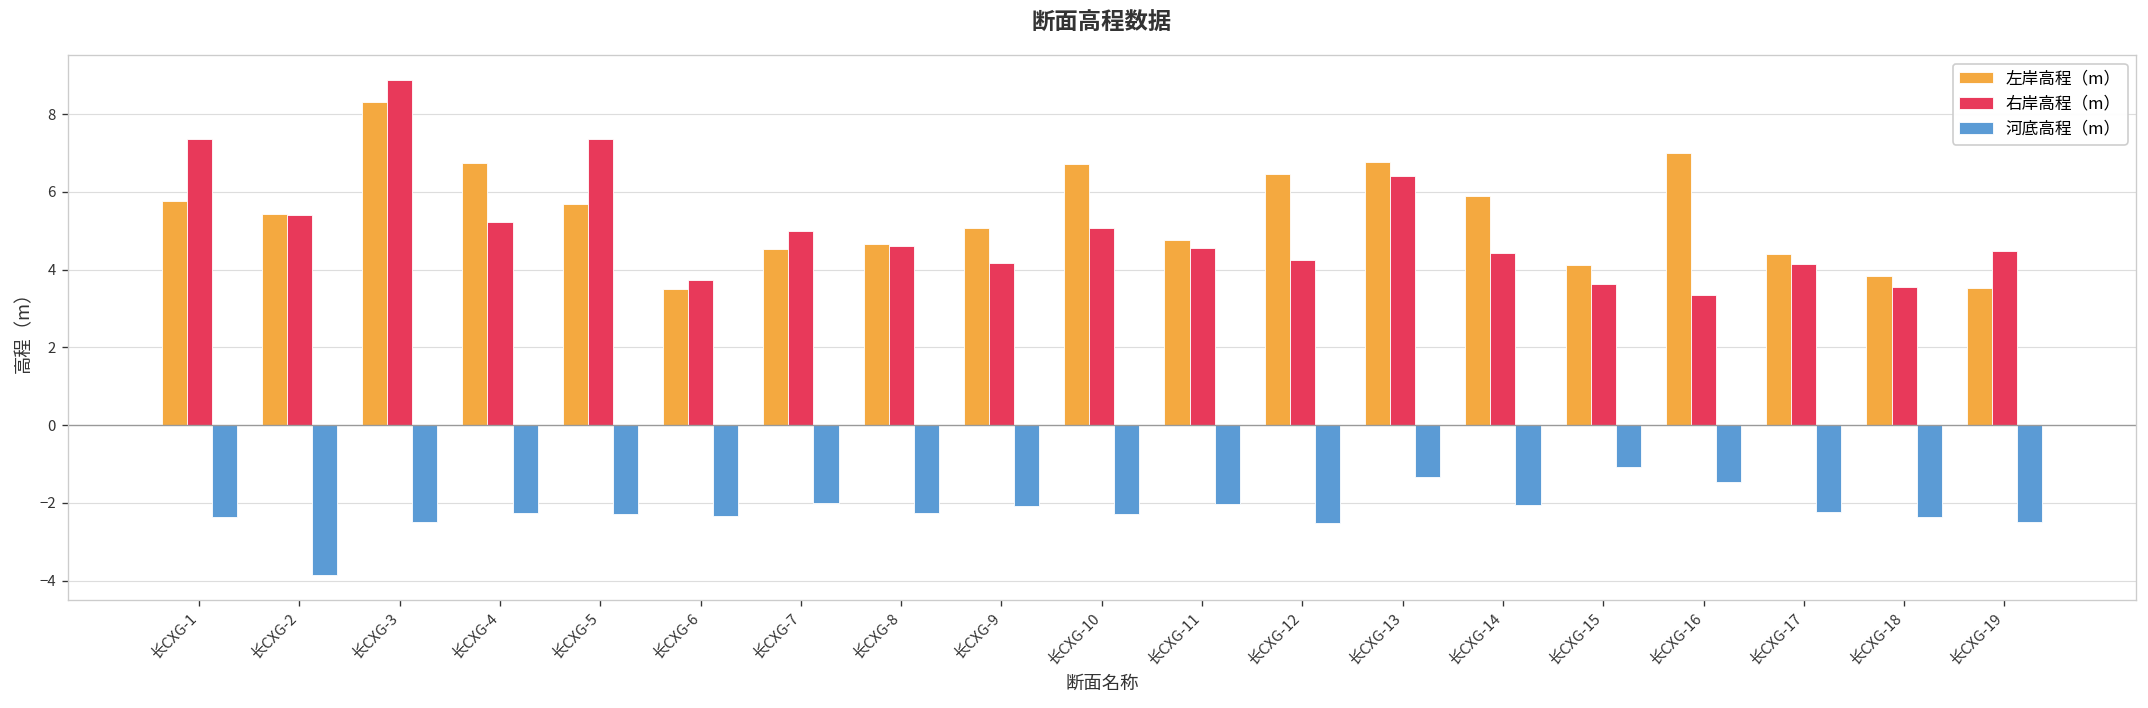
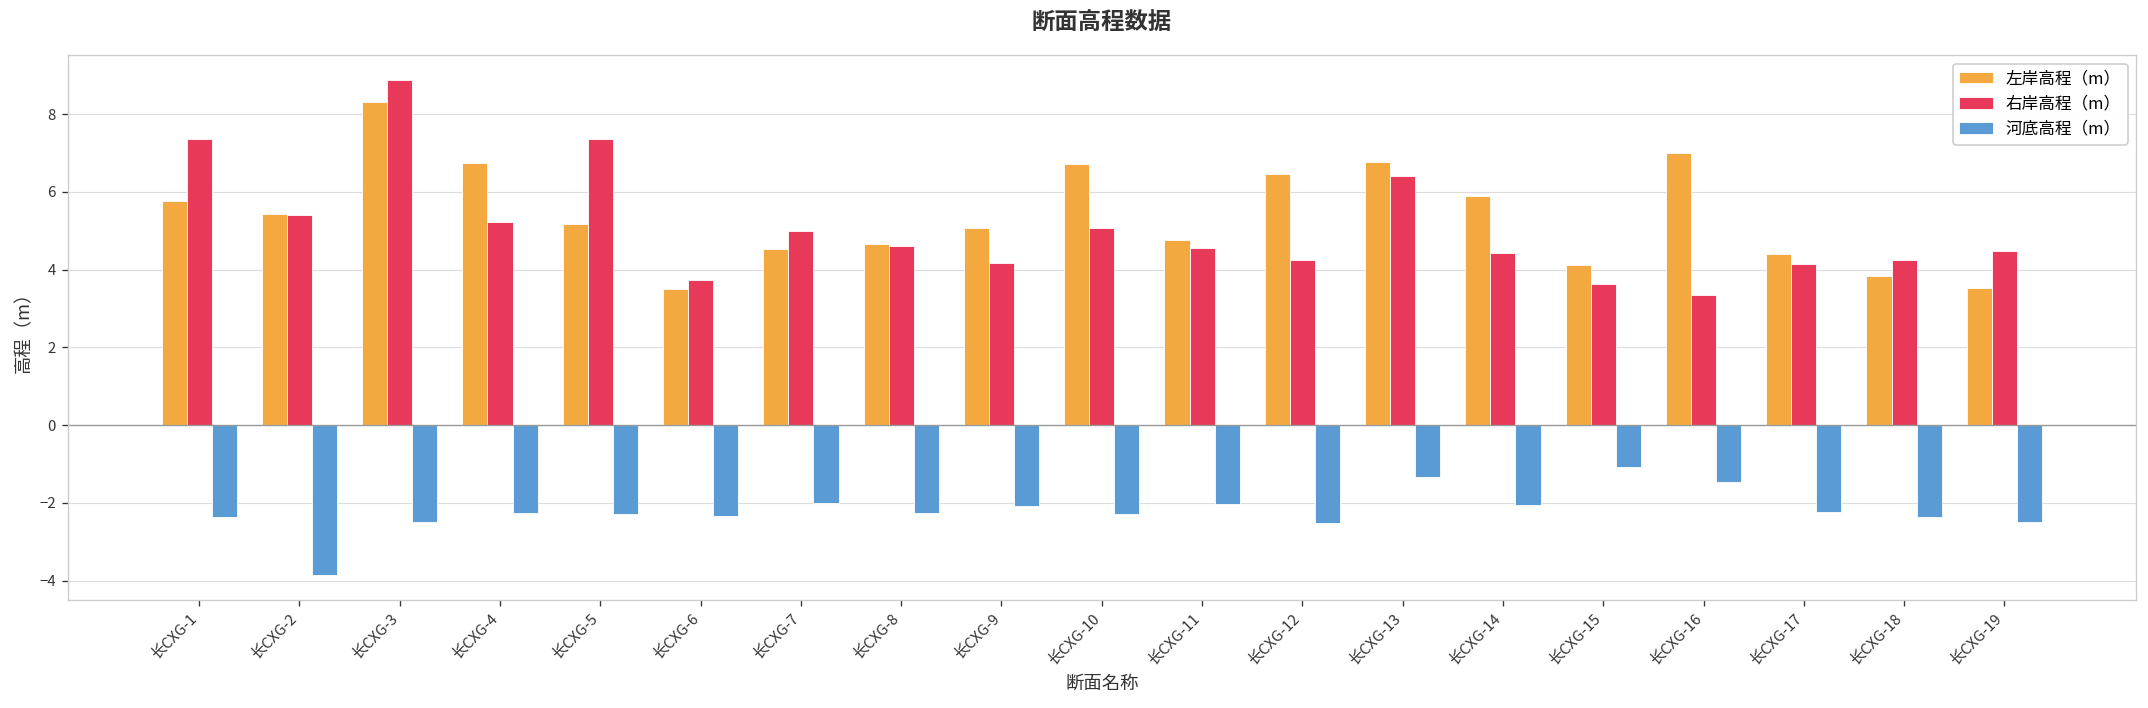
  {
    "左岸高程（m）": {
      "长CXG-1": 5.8,
      "长CXG-2": 5.4,
      "长CXG-3": 8.3,
      "长CXG-4": 6.8,
-     "长CXG-5": 5.7,
+     "长CXG-5": 5.2,
      "长CXG-6": 3.5,
      "长CXG-7": 4.5,
      "长CXG-8": 4.7,
      "长CXG-9": 5.1,
      "长CXG-10": 6.7,
      "长CXG-11": 4.8,
      "长CXG-12": 6.5,
      "长CXG-13": 6.8,
      "长CXG-14": 5.9,
      "长CXG-15": 4.1,
      "长CXG-16": 7.0,
      "长CXG-17": 4.4,
      "长CXG-18": 3.8,
      "长CXG-19": 3.5
    },
    "右岸高程（m）": {
      "长CXG-1": 7.4,
      "长CXG-2": 5.4,
      "长CXG-3": 8.9,
      "长CXG-4": 5.2,
      "长CXG-5": 7.4,
      "长CXG-6": 3.7,
      "长CXG-7": 5.0,
      "长CXG-8": 4.6,
      "长CXG-9": 4.2,
      "长CXG-10": 5.1,
      "长CXG-11": 4.6,
      "长CXG-12": 4.2,
      "长CXG-13": 6.4,
      "长CXG-14": 4.4,
      "长CXG-15": 3.6,
      "长CXG-16": 3.4,
      "长CXG-17": 4.1,
-     "长CXG-18": 3.6,
+     "长CXG-18": 4.2,
      "长CXG-19": 4.5
    },
    "河底高程（m）": {
      "长CXG-1": -2.4,
      "长CXG-2": -3.9,
      "长CXG-3": -2.5,
      "长CXG-4": -2.3,
      "长CXG-5": -2.3,
      "长CXG-6": -2.3,
      "长CXG-7": -2.0,
      "长CXG-8": -2.3,
      "长CXG-9": -2.1,
      "长CXG-10": -2.3,
      "长CXG-11": -2.0,
      "长CXG-12": -2.5,
      "长CXG-13": -1.3,
      "长CXG-14": -2.1,
      "长CXG-15": -1.1,
      "长CXG-16": -1.5,
      "长CXG-17": -2.2,
      "长CXG-18": -2.4,
      "长CXG-19": -2.5
    }
  }
